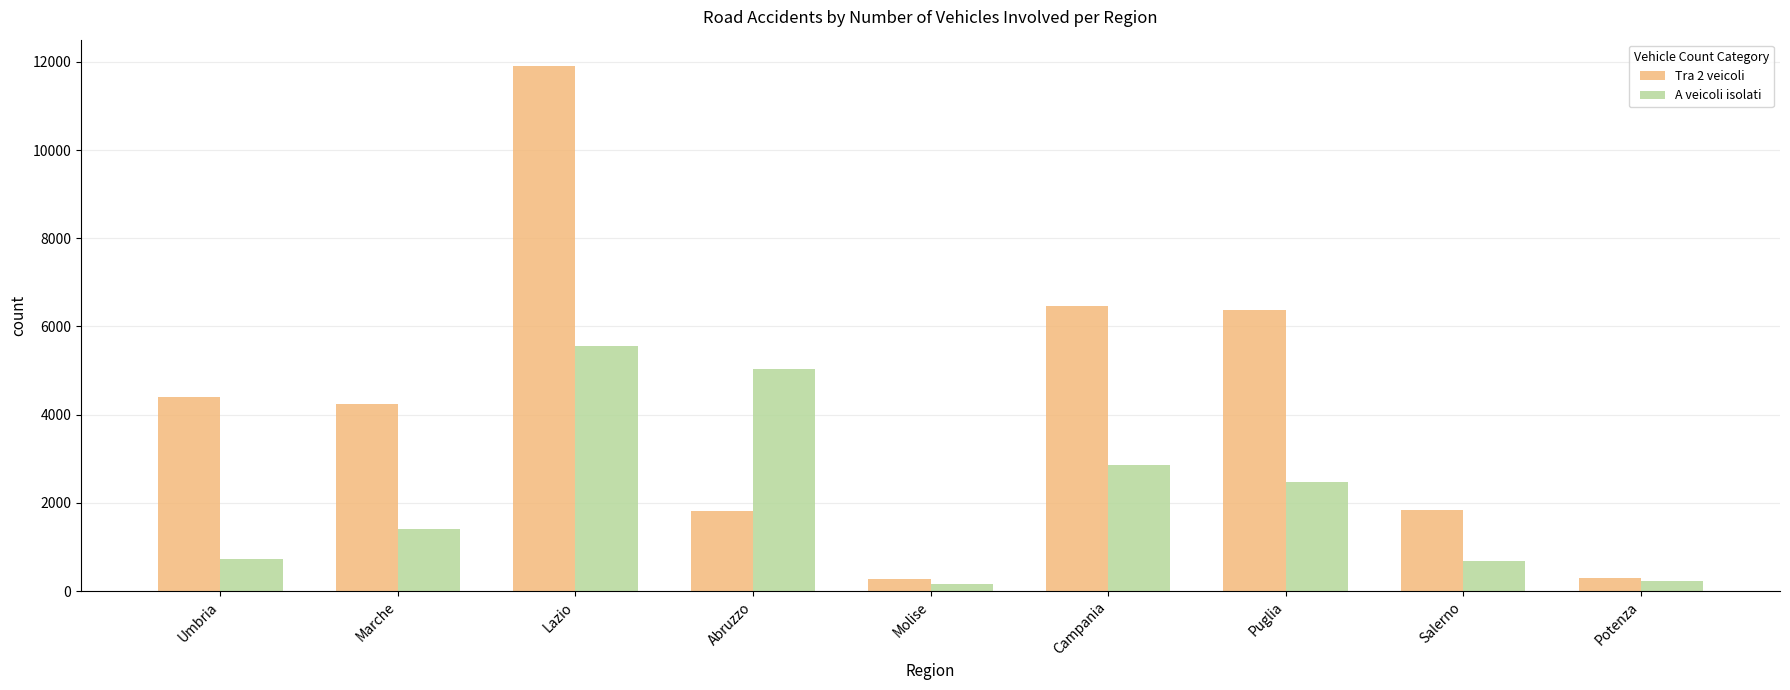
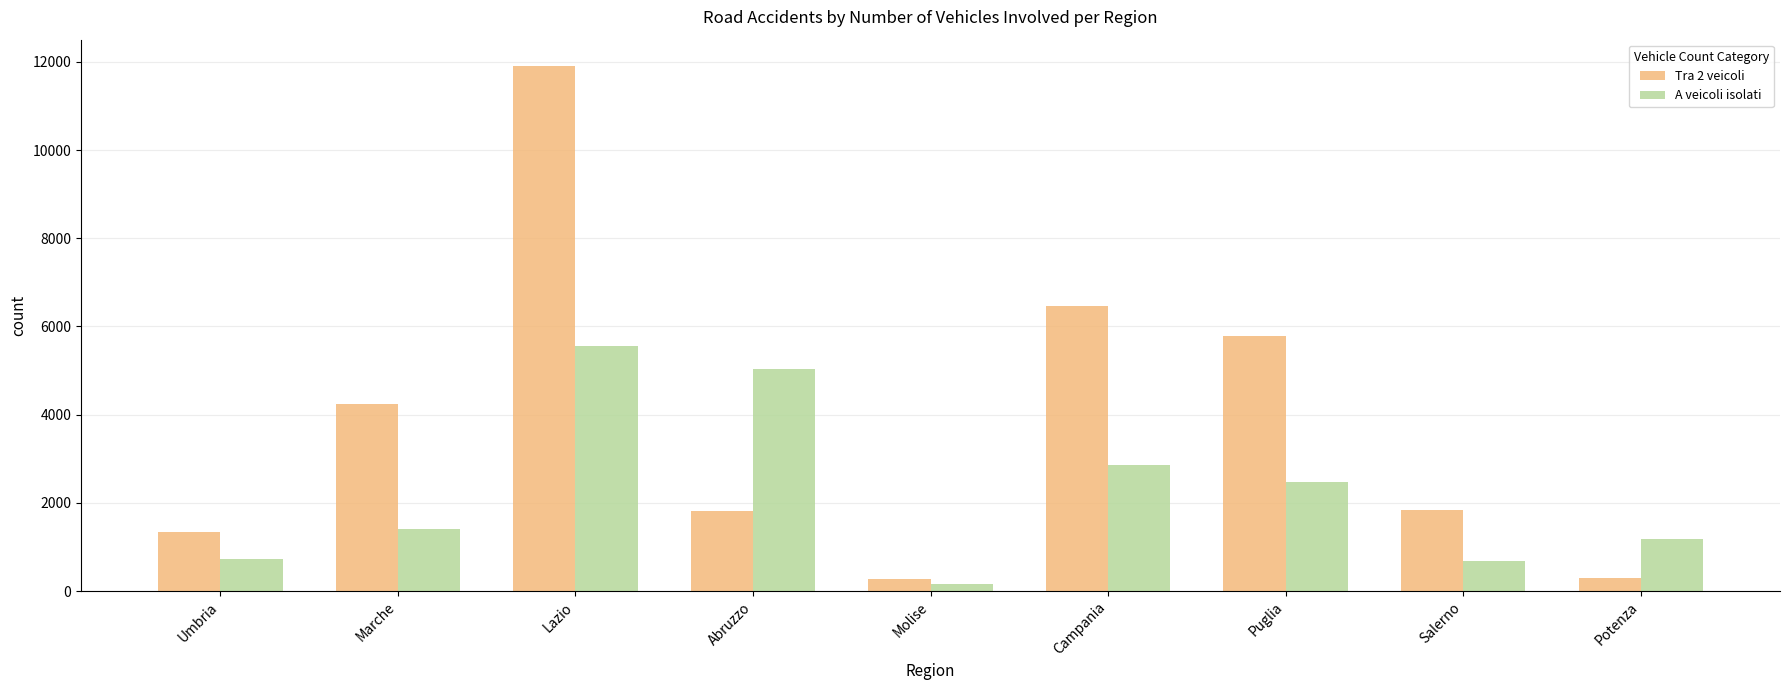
  {
    "Tra 2 veicoli": {
-     "Umbria": 4400,
+     "Umbria": 1300,
      "Marche": 4200,
      "Lazio": 11900,
      "Abruzzo": 1800,
      "Molise": 300,
      "Campania": 6500,
-     "Puglia": 6400,
+     "Puglia": 5800,
      "Salerno": 1800,
      "Potenza": 300
    },
    "A veicoli isolati": {
      "Umbria": 700,
      "Marche": 1400,
      "Lazio": 5600,
      "Abruzzo": 5000,
      "Molise": 200,
      "Campania": 2900,
      "Puglia": 2500,
      "Salerno": 700,
-     "Potenza": 200
+     "Potenza": 1200
    }
  }
